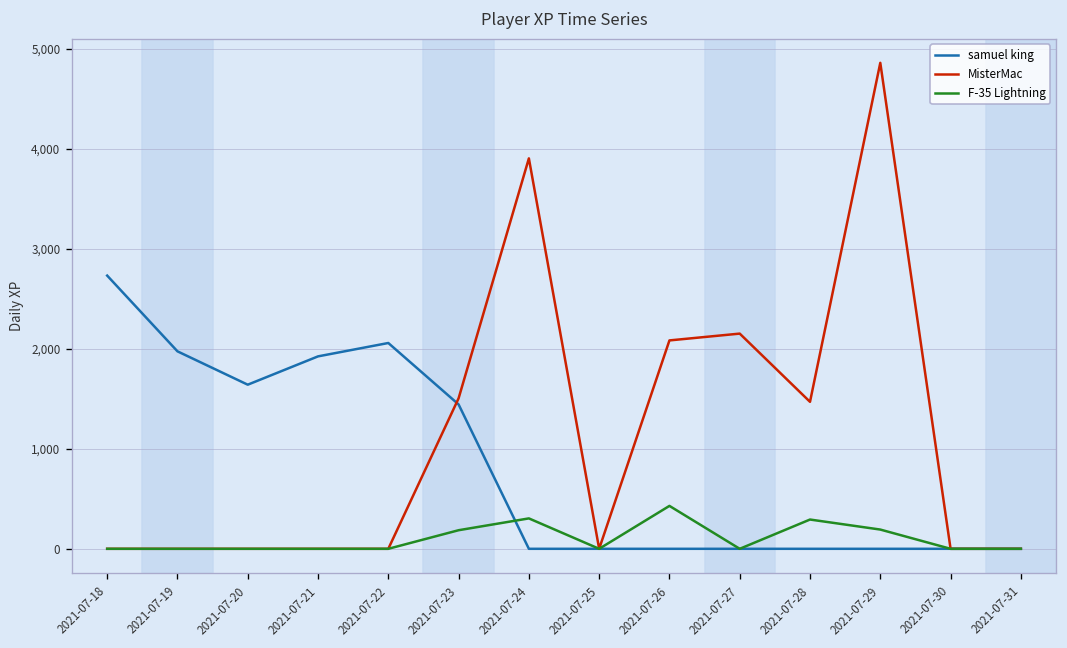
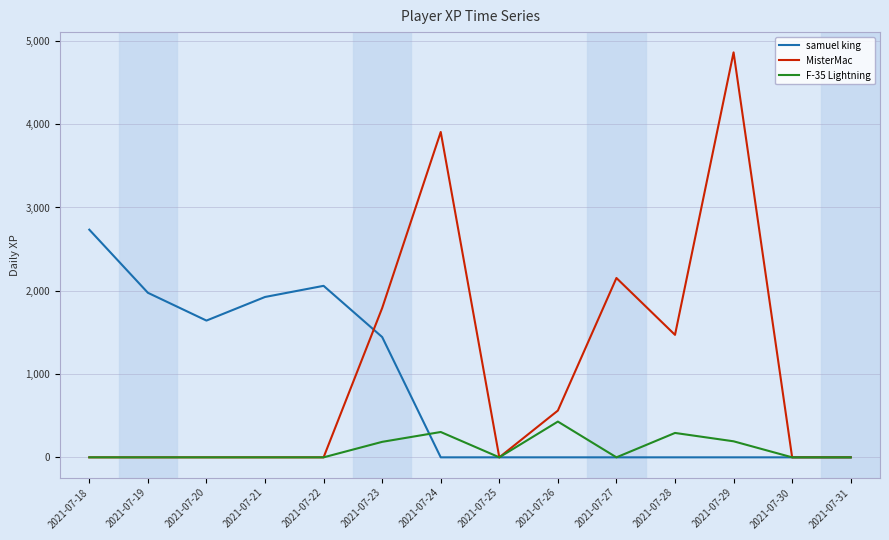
  {
    "samuel king": {
      "2021-07-18": "2,700",
      "2021-07-19": "2,000",
      "2021-07-20": "1,600",
      "2021-07-21": "1,900",
      "2021-07-22": "2,100",
      "2021-07-23": "1,400",
      "2021-07-24": "0",
      "2021-07-26": "0",
      "2021-07-28": "0",
      "2021-07-29": "0"
    },
    "MisterMac": {
-     "2021-07-23": "1,500",
+     "2021-07-23": "1,800",
      "2021-07-24": "3,900",
-     "2021-07-26": "2,100",
+     "2021-07-26": "600",
      "2021-07-27": "2,200",
      "2021-07-28": "1,500",
      "2021-07-29": "4,900"
    },
    "F-35 Lightning": {
      "2021-07-23": "200",
      "2021-07-24": "300",
      "2021-07-26": "400",
      "2021-07-28": "300",
      "2021-07-29": "200"
    }
  }
